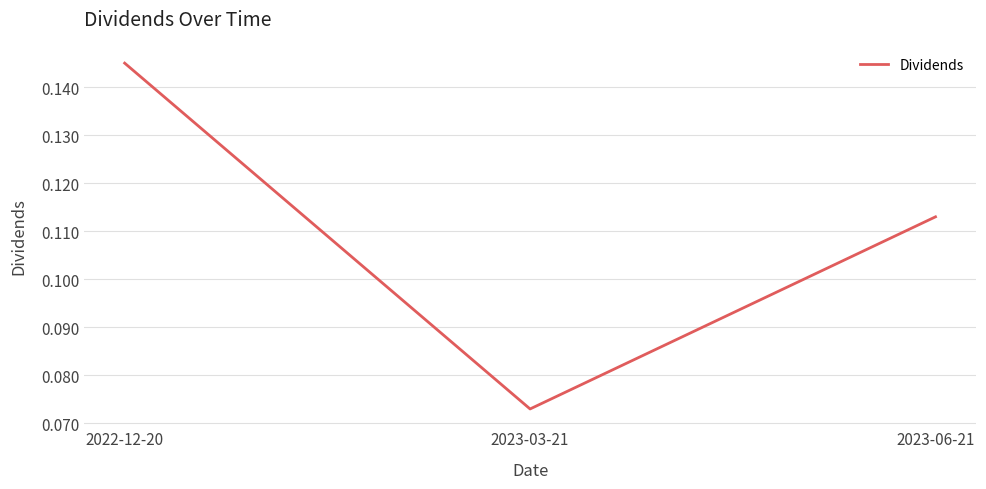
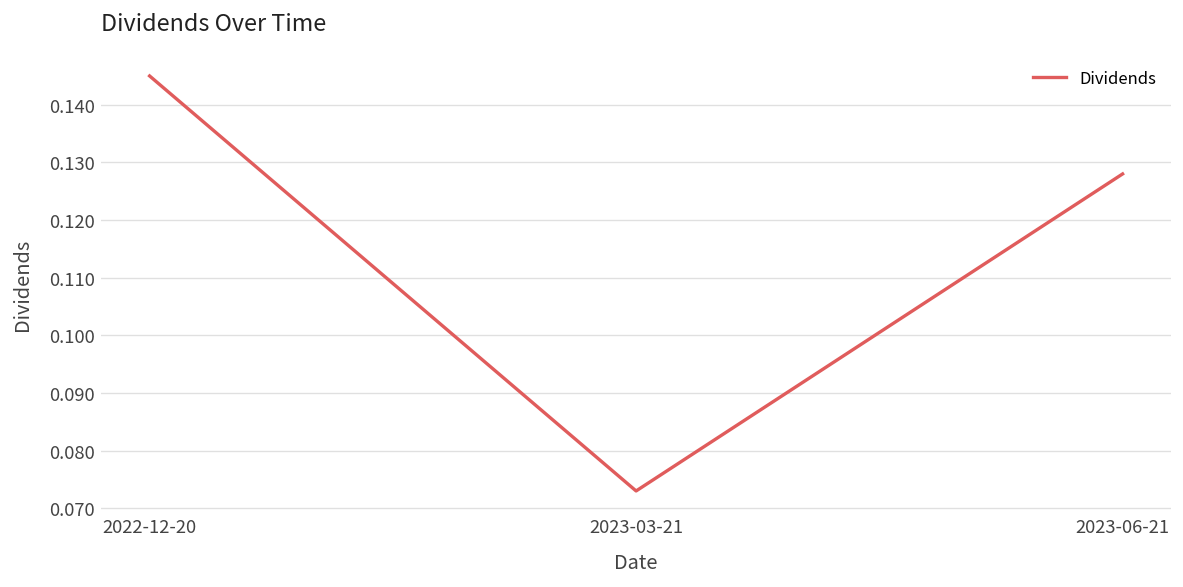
  {
    "2022-12-20": 0.145,
    "2023-03-21": 0.073,
-   "2023-06-21": 0.113
+   "2023-06-21": 0.128
  }
